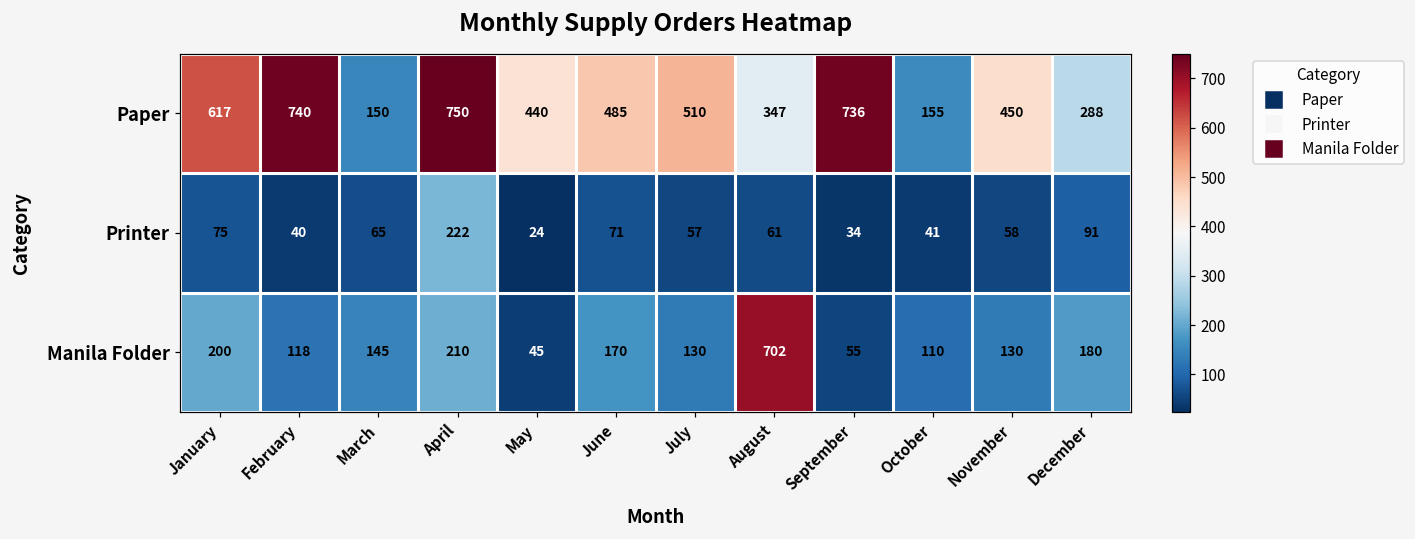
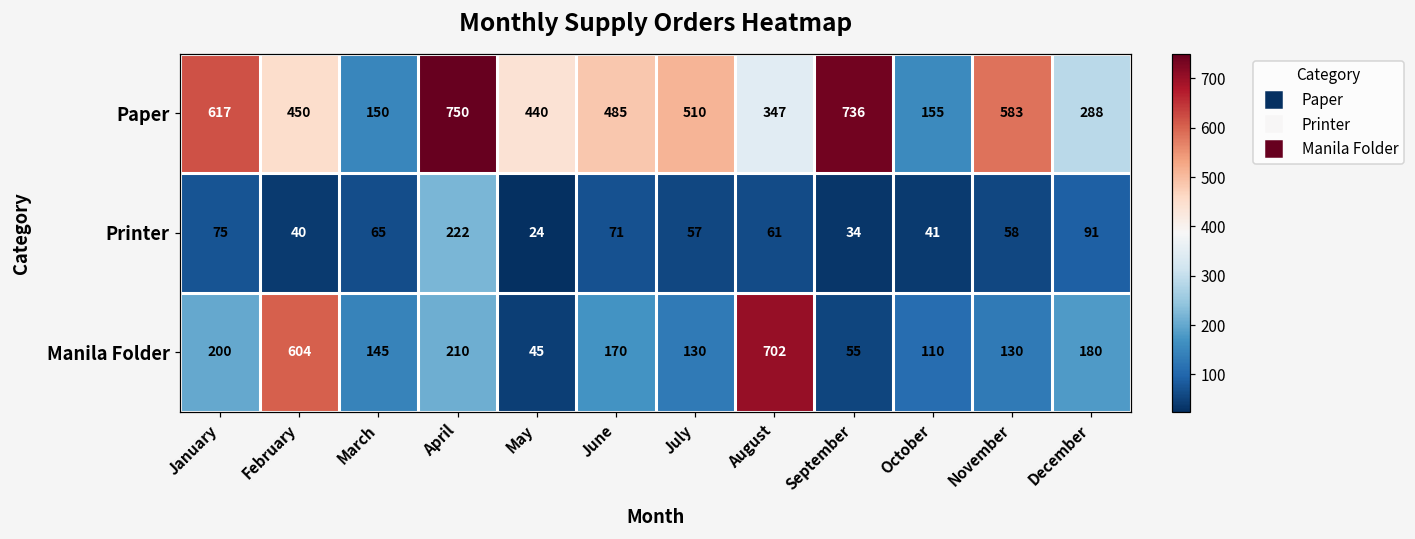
  {
    "Paper": {
      "January": 617,
-     "February": 740,
+     "February": 450,
      "March": 150,
      "April": 750,
      "May": 440,
      "June": 485,
      "July": 510,
      "August": 347,
      "September": 736,
      "October": 155,
-     "November": 450,
+     "November": 583,
      "December": 288
    },
    "Printer": {
      "January": 75,
      "February": 40,
      "March": 65,
      "April": 222,
      "May": 24,
      "June": 71,
      "July": 57,
      "August": 61,
      "September": 34,
      "October": 41,
      "November": 58,
      "December": 91
    },
    "Manila Folder": {
      "January": 200,
-     "February": 118,
+     "February": 604,
      "March": 145,
      "April": 210,
      "May": 45,
      "June": 170,
      "July": 130,
      "August": 702,
      "September": 55,
      "October": 110,
      "November": 130,
      "December": 180
    }
  }
